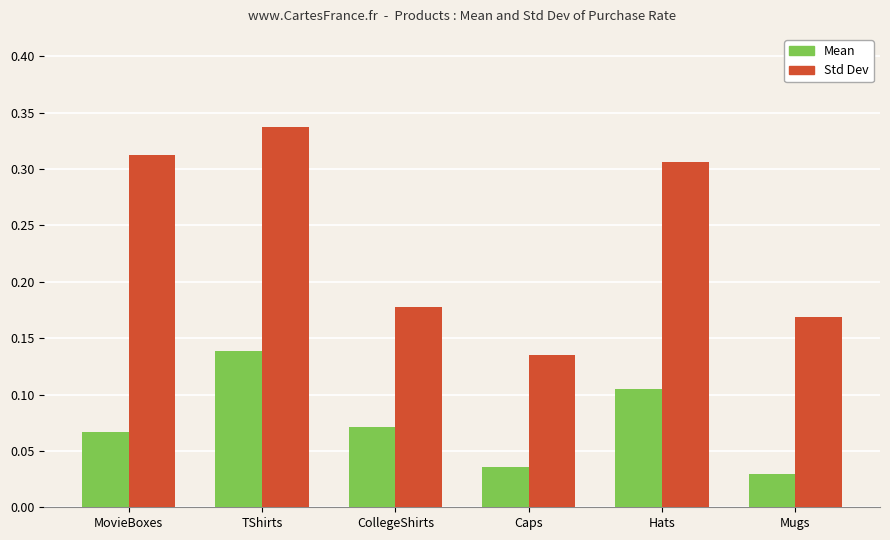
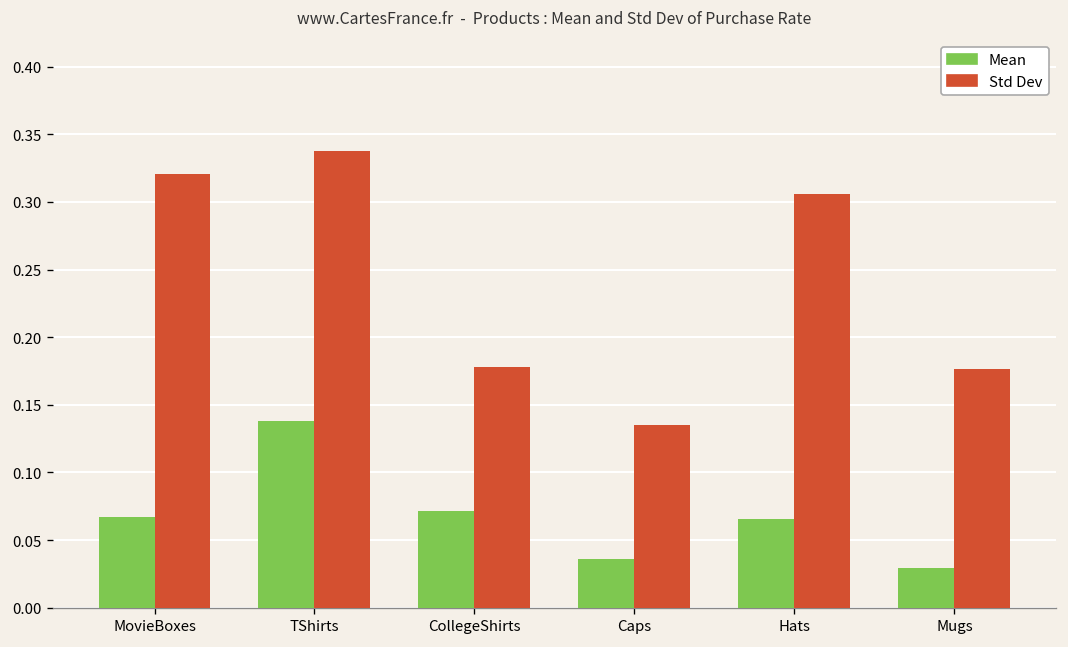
  {
    "Mean": {
      "MovieBoxes": 0.067,
      "TShirts": 0.138,
      "CollegeShirts": 0.071,
      "Caps": 0.036,
-     "Hats": 0.105,
+     "Hats": 0.065,
      "Mugs": 0.030
    },
    "Std Dev": {
-     "MovieBoxes": 0.313,
+     "MovieBoxes": 0.321,
      "TShirts": 0.337,
      "CollegeShirts": 0.178,
      "Caps": 0.135,
      "Hats": 0.306,
-     "Mugs": 0.169
+     "Mugs": 0.177
    }
  }
